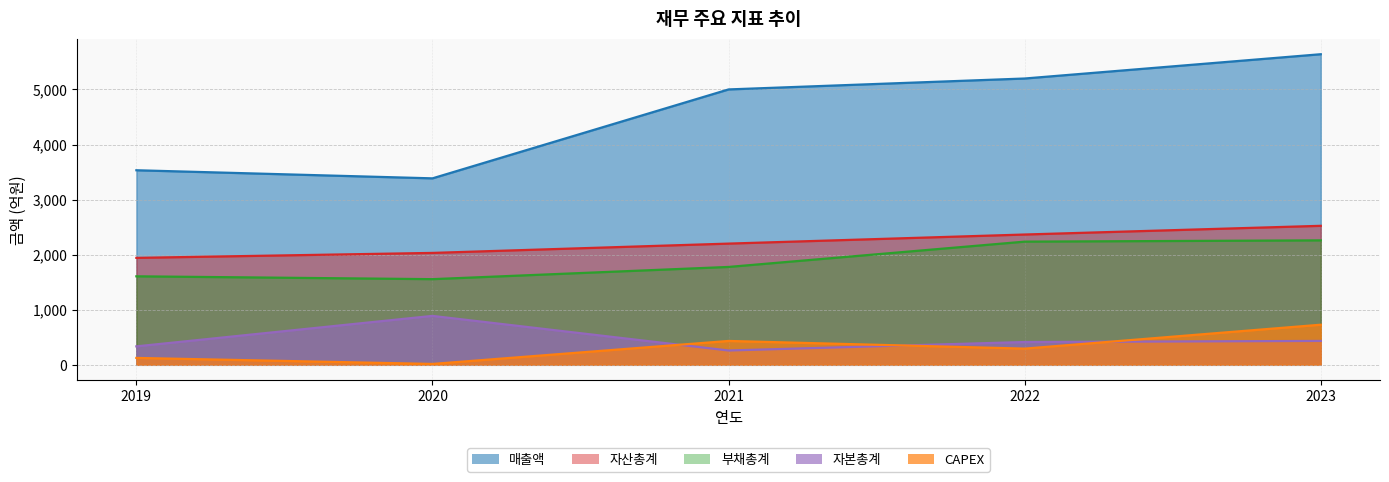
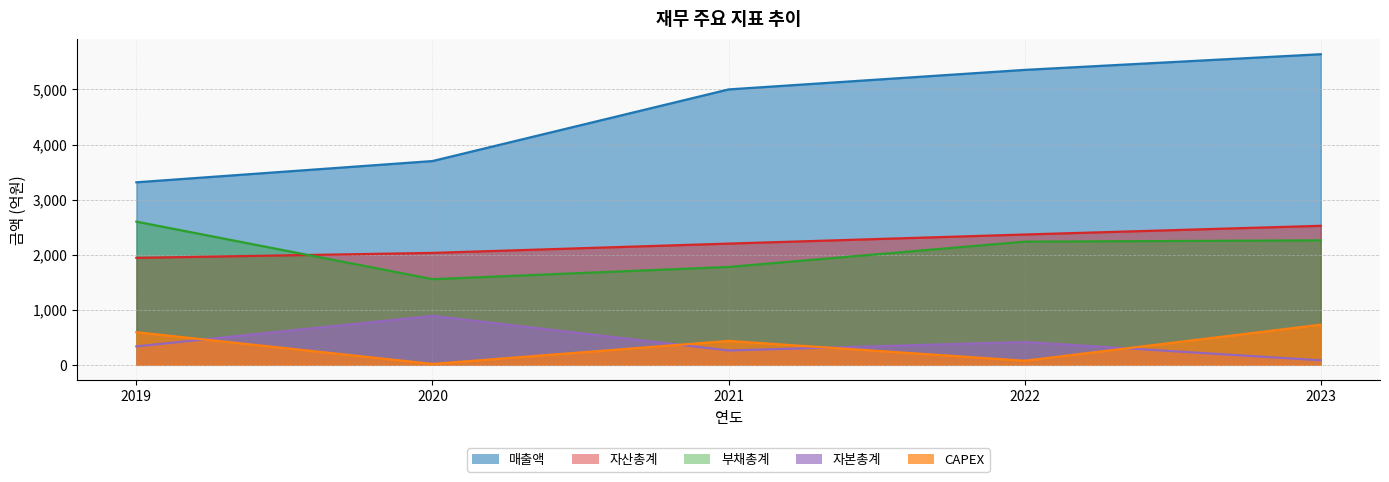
  {
    "매출액": {
-     "2019": "3,500",
-     "2020": "3,400",
+     "2019": "3,300",
+     "2020": "3,700",
      "2021": "5,000",
-     "2022": "5,200",
+     "2022": "5,400",
      "2023": "5,600"
    },
    "자산총계": {
      "2019": "1,900",
      "2020": "2,000",
      "2021": "2,200",
      "2022": "2,400",
      "2023": "2,500"
    },
    "부채총계": {
-     "2019": "1,600",
+     "2019": "2,600",
      "2020": "1,600",
      "2021": "1,800",
      "2022": "2,200",
      "2023": "2,300"
    },
    "자본총계": {
      "2019": "300",
      "2020": "900",
      "2021": "300",
      "2022": "400",
-     "2023": "400"
+     "2023": "100"
    },
    "CAPEX": {
-     "2019": "100",
+     "2019": "600",
      "2020": "0",
      "2021": "400",
-     "2022": "300",
+     "2022": "100",
      "2023": "700"
    }
  }
